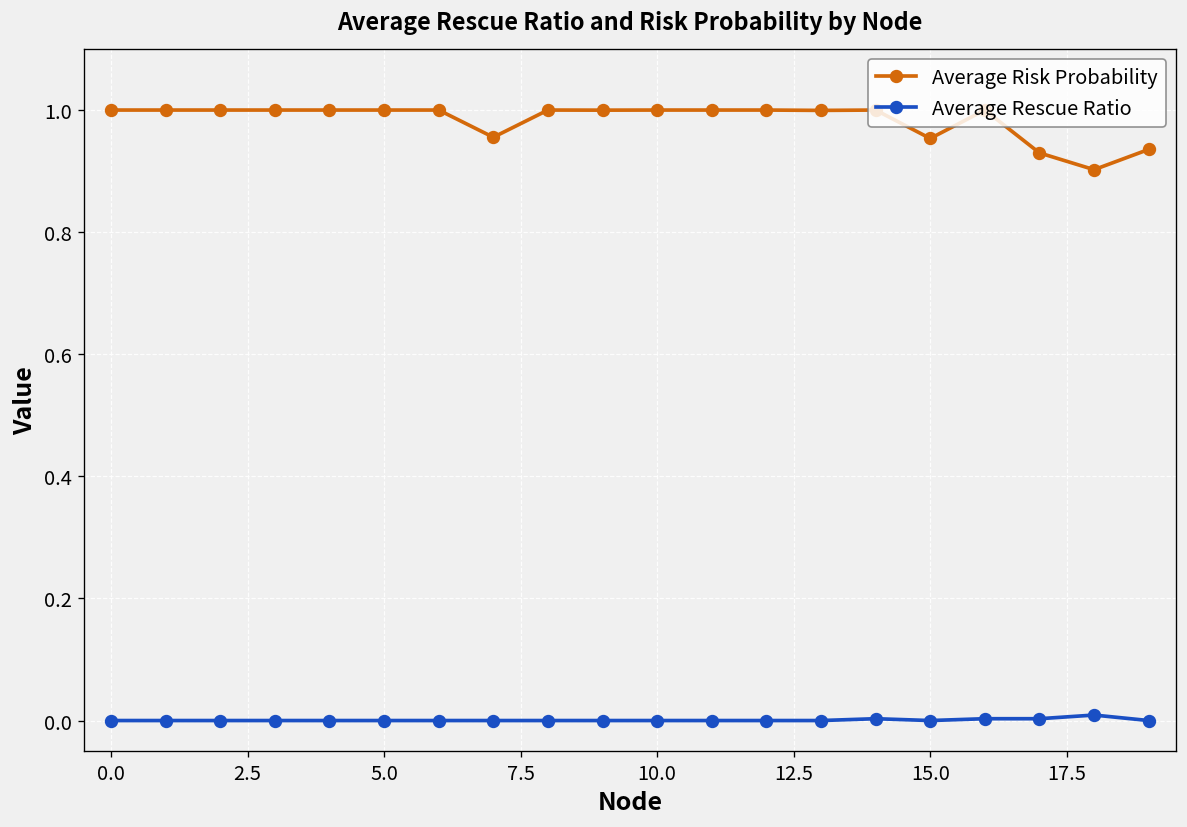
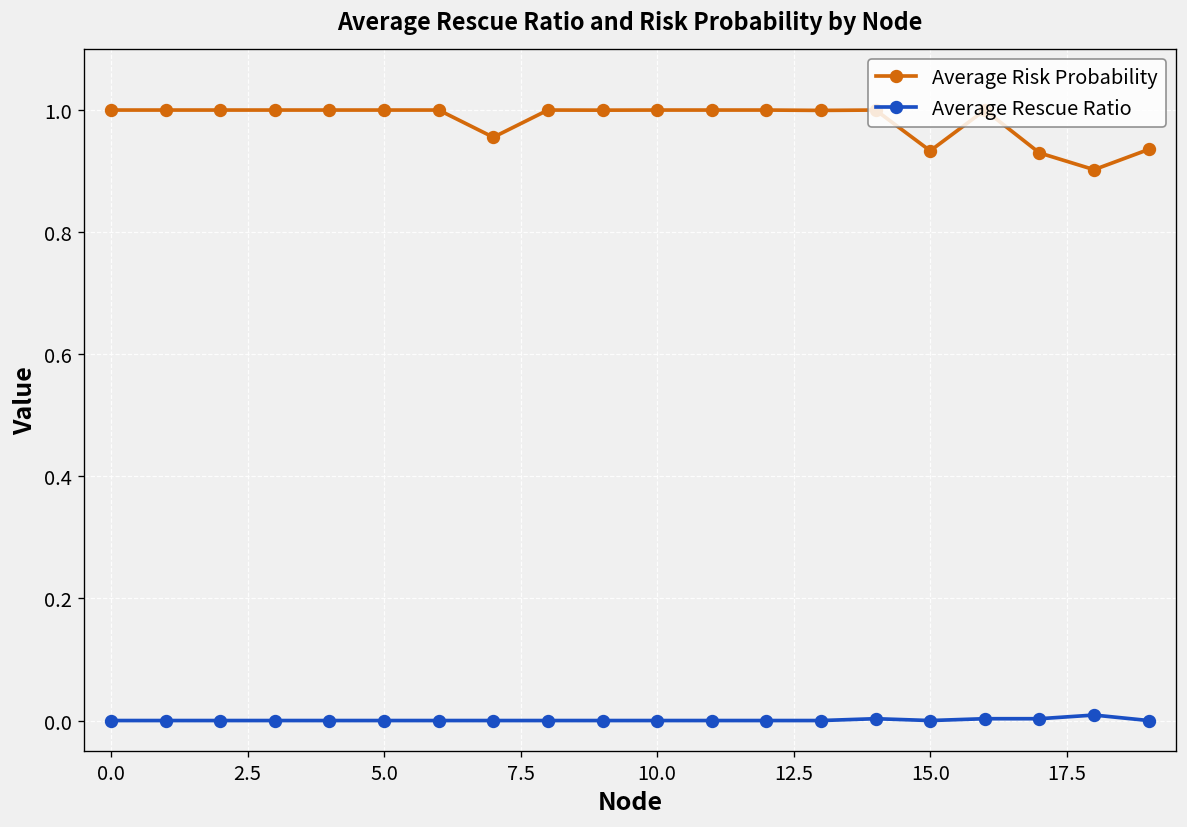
  {
    "Average Risk Probability": {
      "0.0": 1.00,
      "5.0": 1.00,
      "10.0": 1.00,
-     "15.0": 0.95
+     "15.0": 0.93
    },
    "Average Rescue Ratio": {
      "0.0": 0.00,
      "5.0": 0.00,
      "10.0": 0.00,
      "15.0": 0.00
    }
  }
